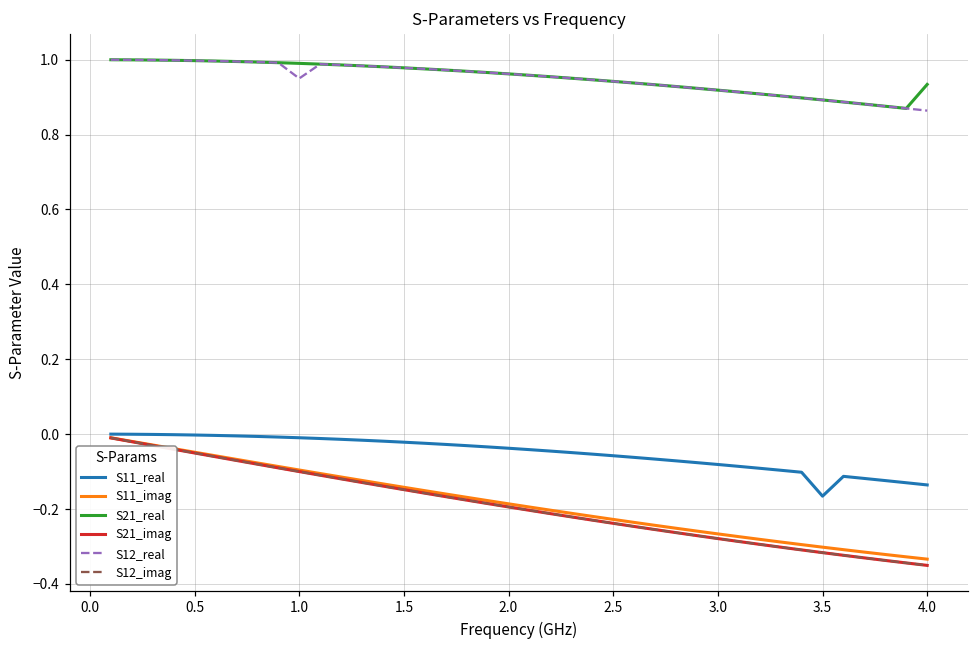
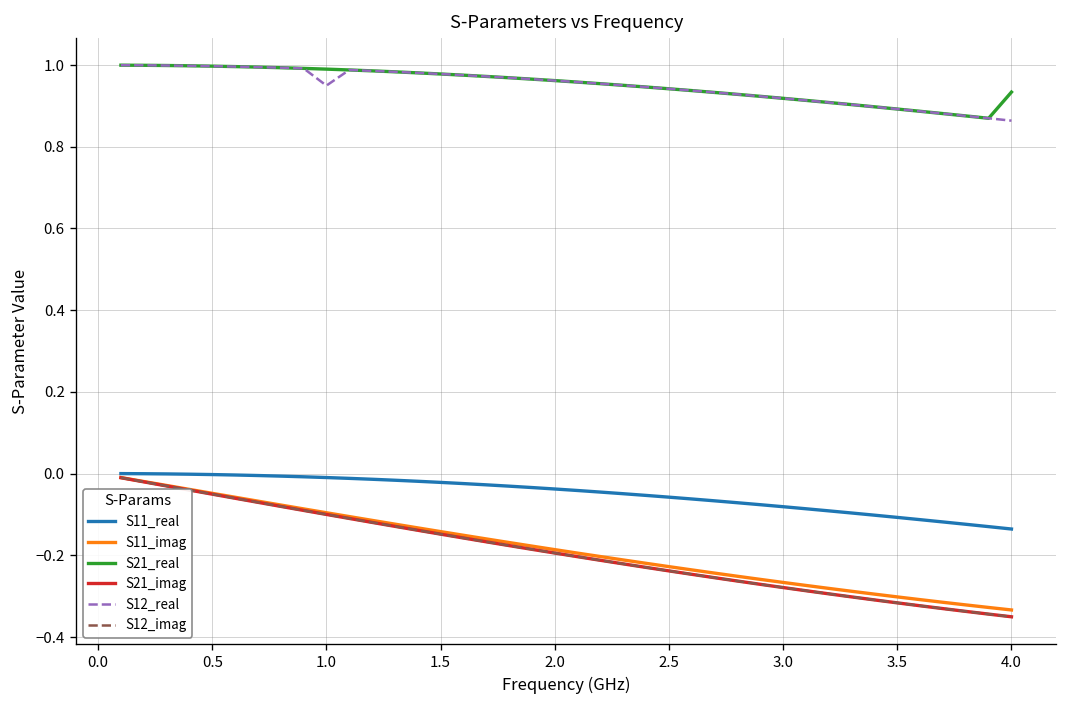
  {
    "S11_real": {
      "0.5": 0.00,
      "1.0": -0.01,
      "1.5": -0.02,
      "2.0": -0.04,
      "2.5": -0.06,
      "3.0": -0.08,
-     "3.5": -0.17,
+     "3.5": -0.11,
      "4.0": -0.14
    },
    "S11_imag": {
      "2.0": -0.19,
      "2.5": -0.23,
      "3.0": -0.27,
      "3.5": -0.30,
      "4.0": -0.33
    },
    "S21_real": {
      "1.0": 0.99,
      "4.0": 0.93
    },
    "S12_imag": {
      "2.0": -0.19,
      "2.5": -0.24,
      "3.0": -0.28,
      "3.5": -0.32,
      "4.0": -0.35
    },
    "S12_real": {
      "1.0": 0.95,
      "4.0": 0.86
    }
  }
